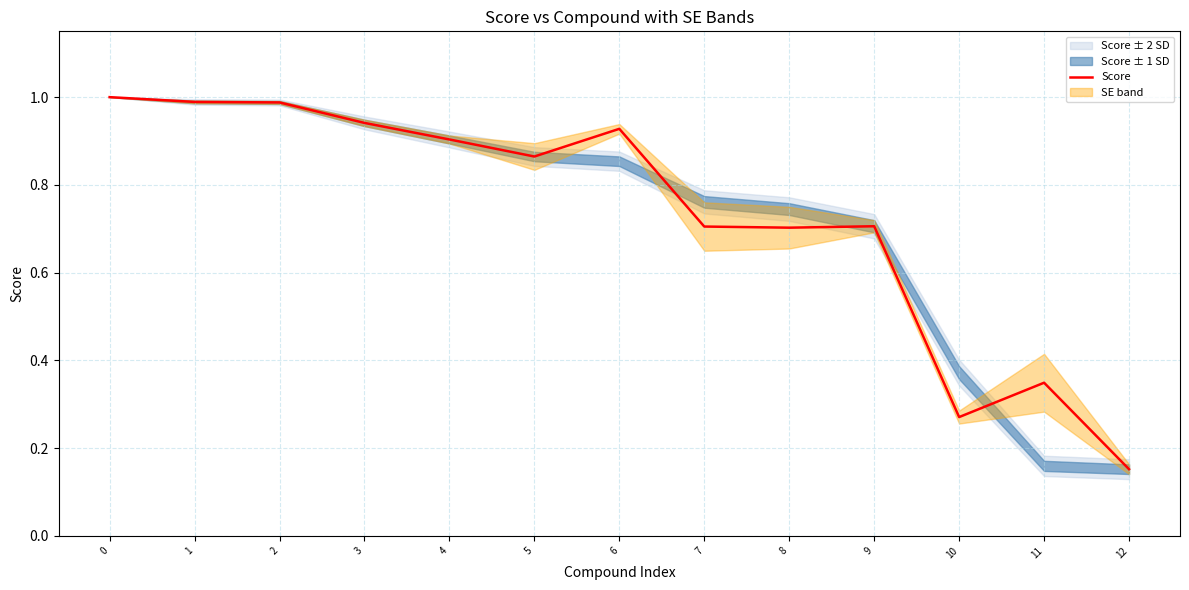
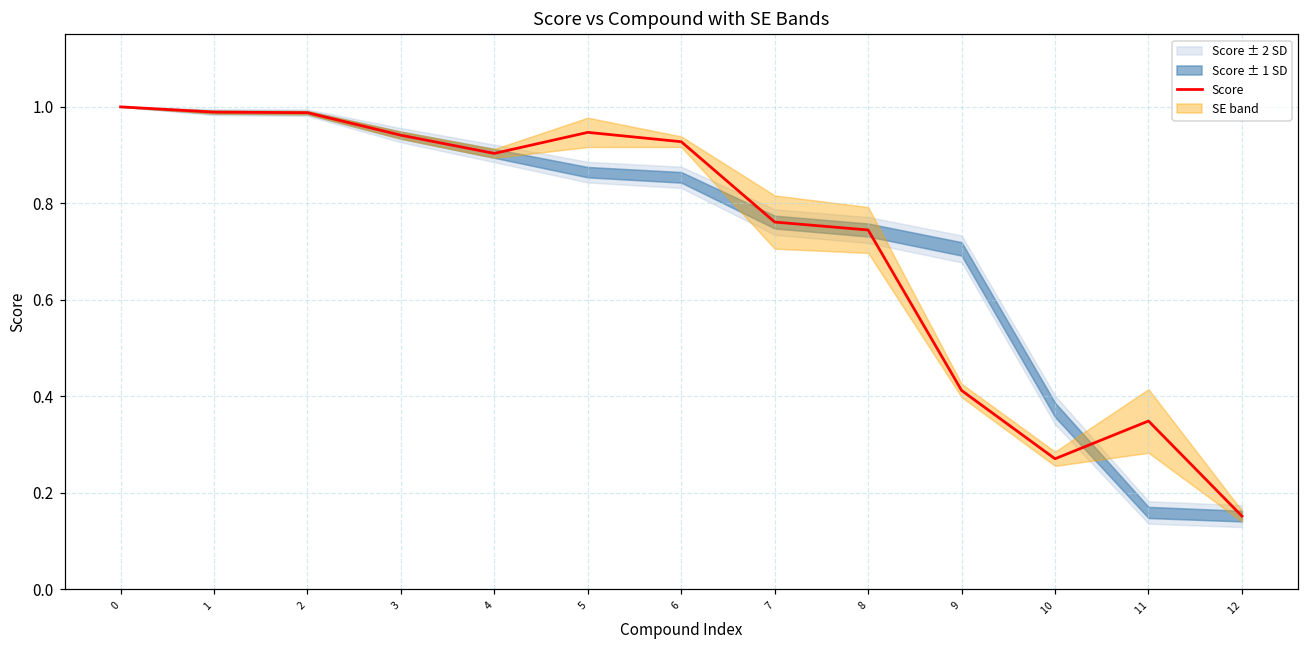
  {
    "Score": {
      "3": 0.94,
      "4": 0.90,
-     "5": 0.86,
+     "5": 0.95,
      "6": 0.93,
-     "7": 0.71,
-     "8": 0.70,
-     "9": 0.71,
+     "7": 0.76,
+     "8": 0.74,
+     "9": 0.41,
      "10": 0.27,
      "11": 0.35,
      "12": 0.15
    }
  }
